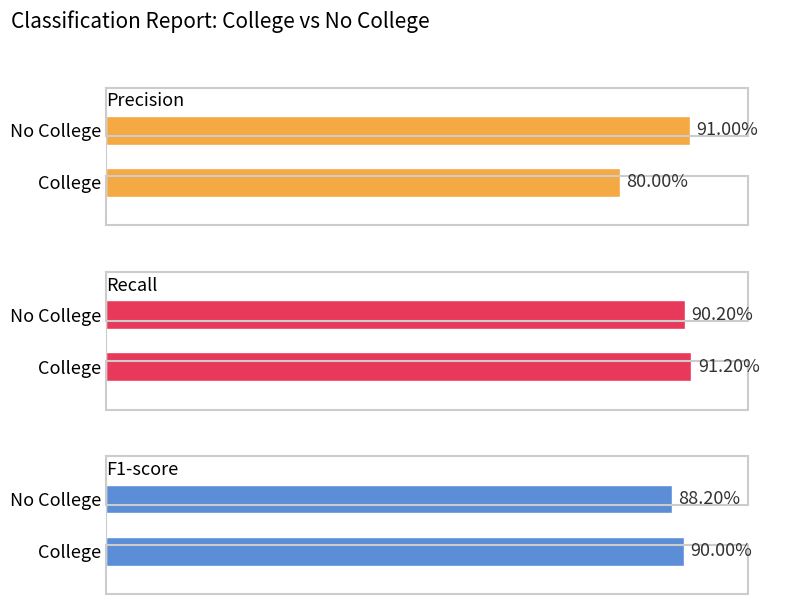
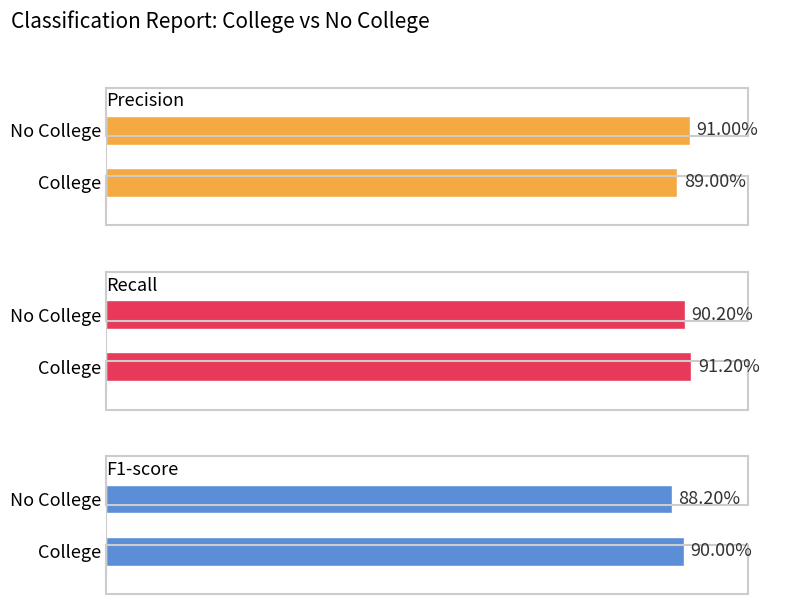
  {
    "Precision": {
      "No College": "91.00%",
-     "College": "80.00%"
+     "College": "89.00%"
    },
    "Recall": {
      "No College": "90.20%",
      "College": "91.20%"
    },
    "F1-score": {
      "No College": "88.20%",
      "College": "90.00%"
    }
  }
